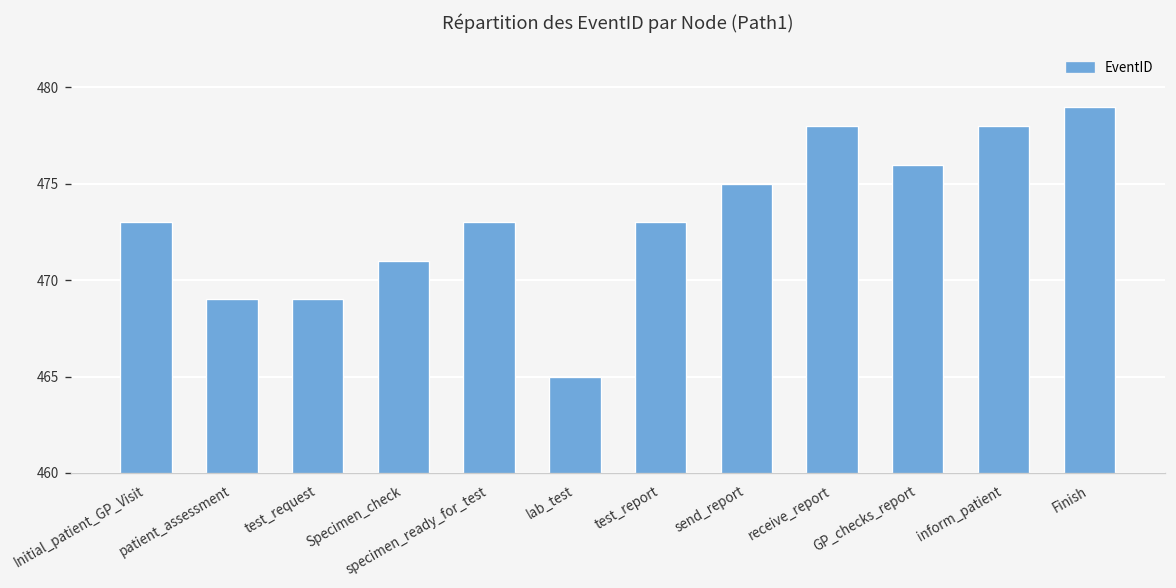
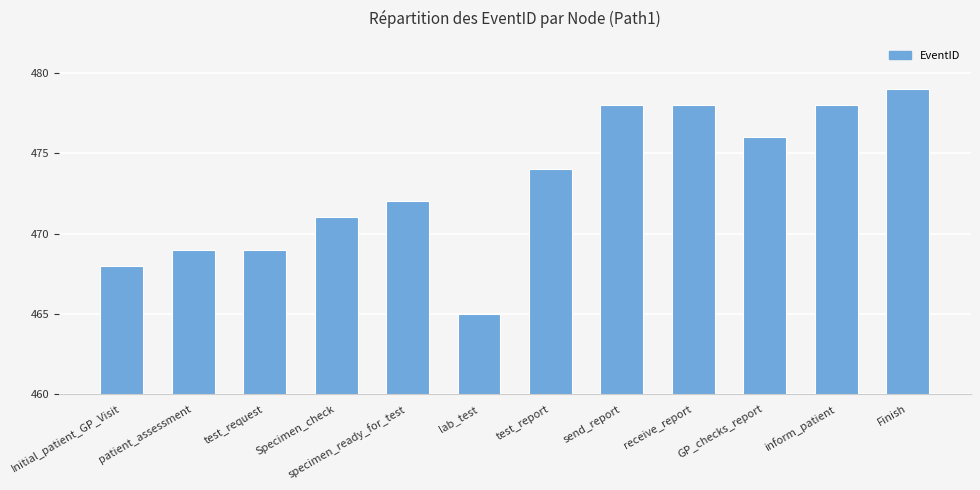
  {
-   "Initial_patient_GP_Visit": 473,
+   "Initial_patient_GP_Visit": 468,
    "patient_assessment": 469,
    "test_request": 469,
    "Specimen_check": 471,
-   "specimen_ready_for_test": 473,
+   "specimen_ready_for_test": 472,
    "lab_test": 465,
-   "test_report": 473,
-   "send_report": 475,
+   "test_report": 474,
+   "send_report": 478,
    "receive_report": 478,
    "GP_checks_report": 476,
    "inform_patient": 478,
    "Finish": 479
  }
